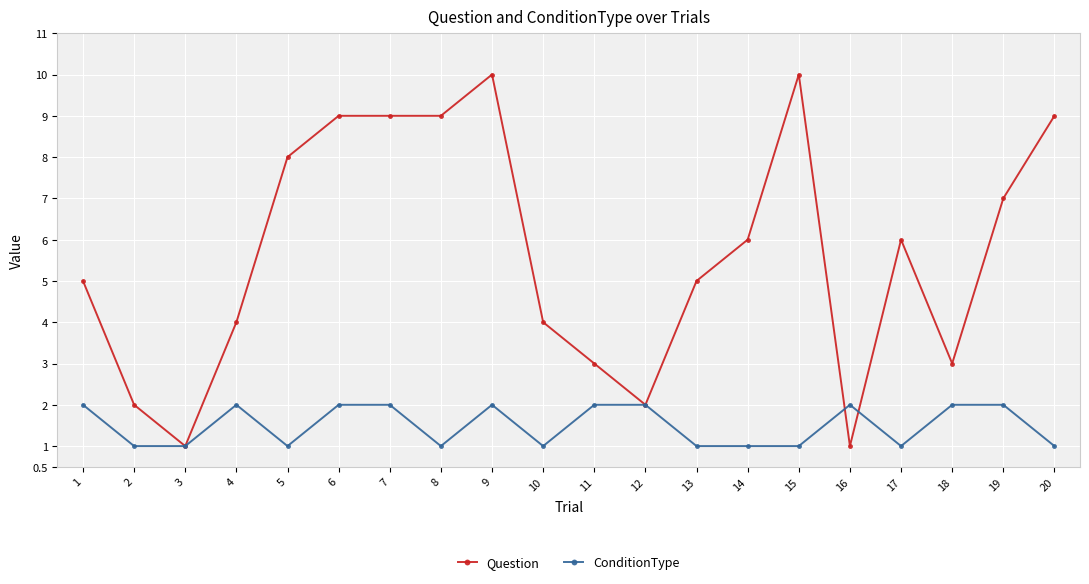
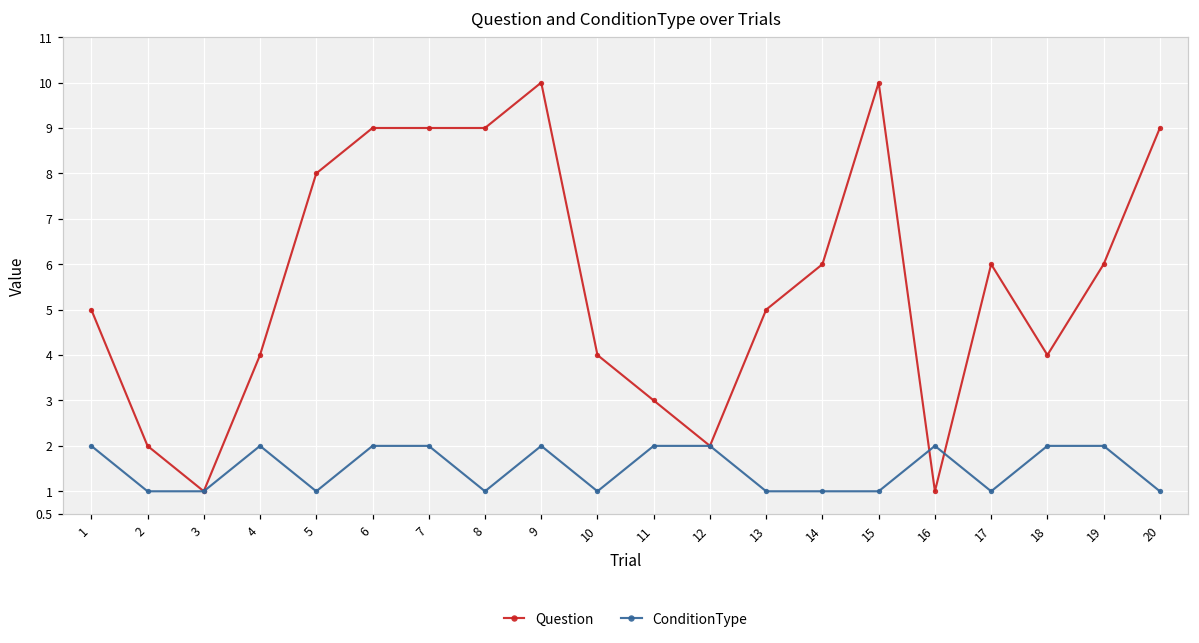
  {
    "Question": {
      "1": 5,
      "2": 2,
      "4": 4,
      "5": 8,
      "6": 9,
      "7": 9,
      "8": 9,
      "9": 10,
      "10": 4,
      "11": 3,
      "13": 5,
      "14": 6,
      "15": 10,
      "16": 1,
      "17": 6,
-     "18": 3,
-     "19": 7,
+     "18": 4,
+     "19": 6,
      "20": 9
    },
    "ConditionType": {
      "1": 2,
      "2": 1,
      "4": 2,
      "5": 1,
      "6": 2,
      "7": 2,
      "8": 1,
      "9": 2,
      "10": 1,
      "11": 2,
      "13": 1,
      "14": 1,
      "15": 1,
      "16": 2,
      "17": 1,
      "18": 2,
      "19": 2,
      "20": 1
    }
  }
